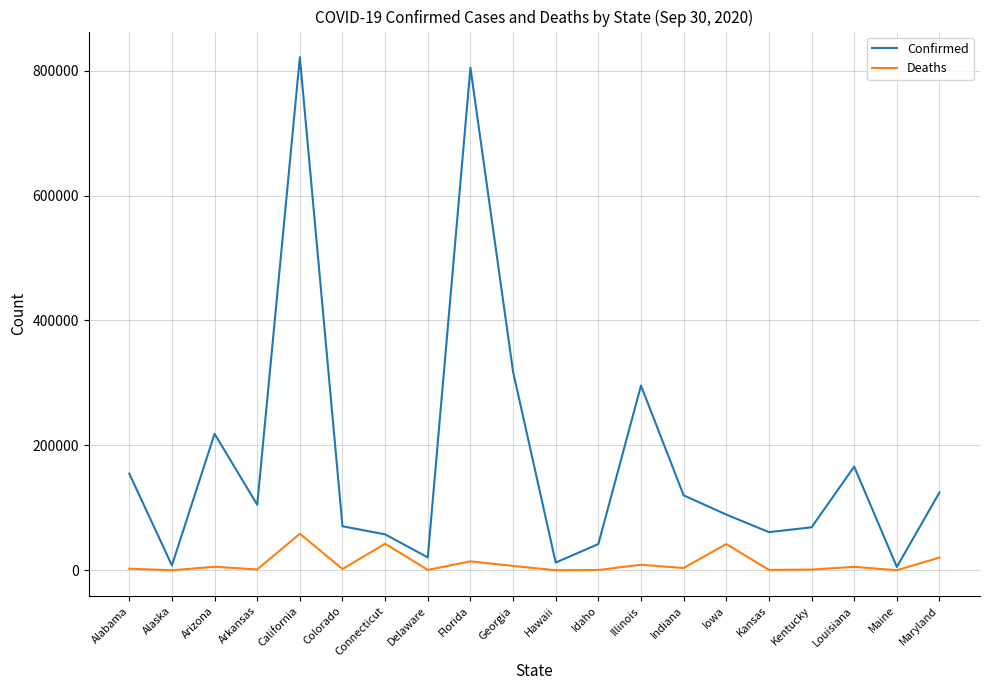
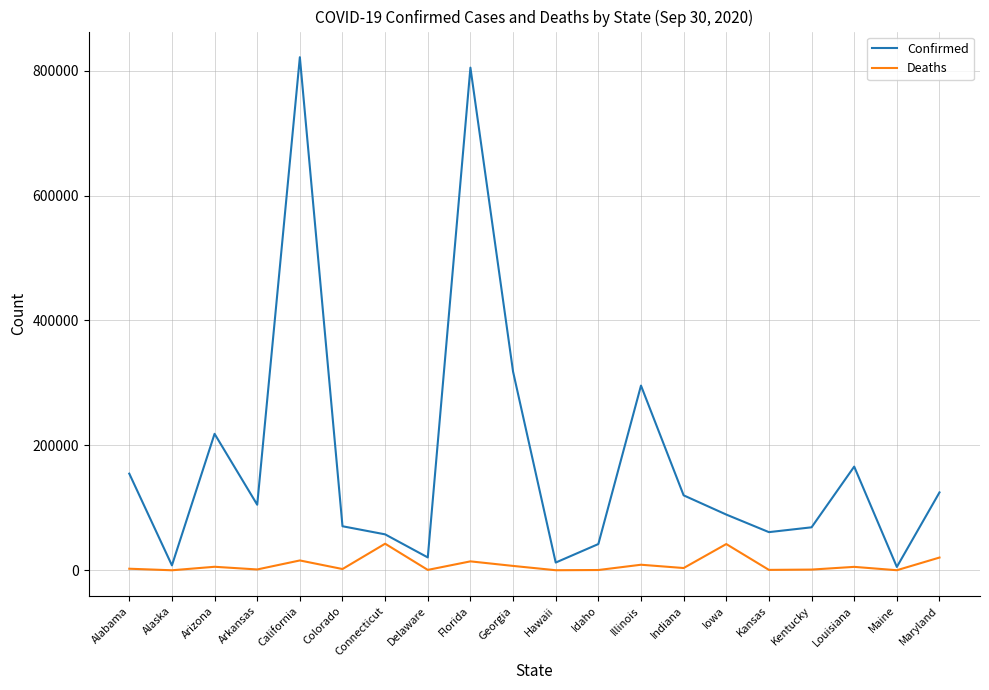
  {
    "Confirmed": {
      "Alabama": 150000,
      "Alaska": 10000,
      "Arizona": 220000,
      "Arkansas": 100000,
      "California": 820000,
      "Colorado": 70000,
      "Connecticut": 60000,
      "Delaware": 20000,
      "Florida": 800000,
      "Georgia": 320000,
      "Hawaii": 10000,
      "Idaho": 40000,
      "Illinois": 300000,
      "Indiana": 120000,
      "Iowa": 90000,
      "Kansas": 60000,
      "Kentucky": 70000,
      "Louisiana": 170000,
      "Maine": 10000,
      "Maryland": 120000
    },
    "Deaths": {
      "Alabama": 0,
      "Alaska": 0,
      "Arizona": 10000,
      "Arkansas": 0,
-     "California": 60000,
+     "California": 20000,
      "Colorado": 0,
      "Connecticut": 40000,
      "Delaware": 0,
      "Florida": 10000,
      "Georgia": 10000,
      "Hawaii": 0,
      "Idaho": 0,
      "Illinois": 10000,
      "Indiana": 0,
      "Iowa": 40000,
      "Kansas": 0,
      "Kentucky": 0,
      "Louisiana": 10000,
      "Maine": 0,
      "Maryland": 20000
    }
  }
